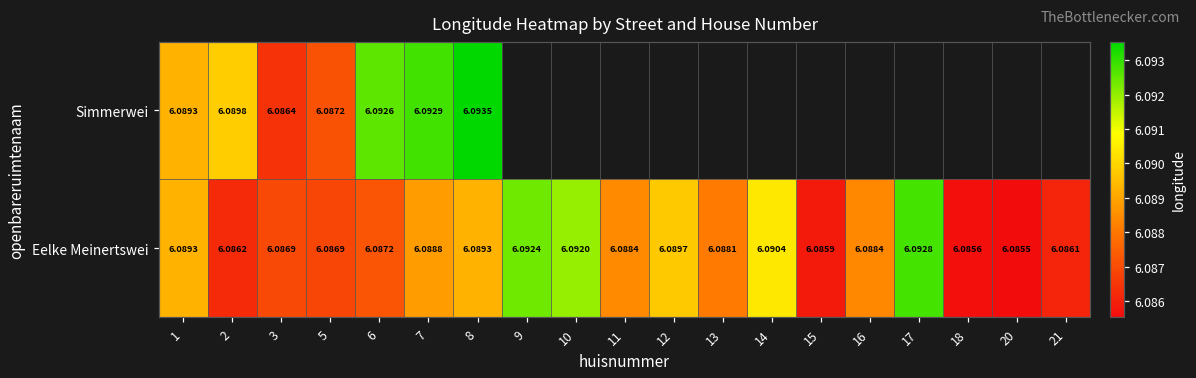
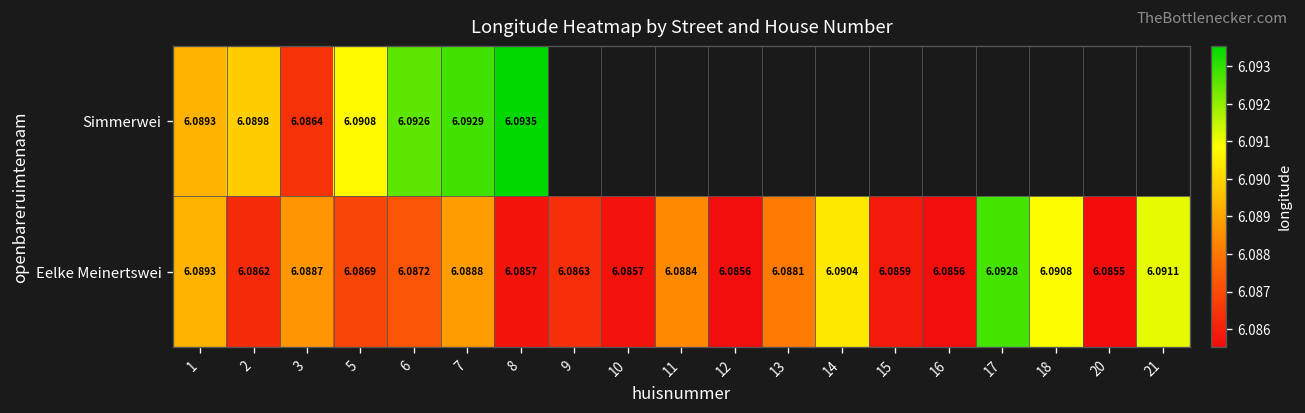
  {
    "Simmerwei": {
      "1": 6.0893,
      "2": 6.0898,
      "3": 6.0864,
-     "5": 6.0872,
+     "5": 6.0908,
      "6": 6.0926,
      "7": 6.0929,
      "8": 6.0935
    },
    "Eelke Meinertswei": {
      "1": 6.0893,
      "2": 6.0862,
-     "3": 6.0869,
+     "3": 6.0887,
      "5": 6.0869,
      "6": 6.0872,
      "7": 6.0888,
-     "8": 6.0893,
-     "9": 6.0924,
-     "10": 6.0920,
+     "8": 6.0857,
+     "9": 6.0863,
+     "10": 6.0857,
      "11": 6.0884,
-     "12": 6.0897,
+     "12": 6.0856,
      "13": 6.0881,
      "14": 6.0904,
      "15": 6.0859,
-     "16": 6.0884,
+     "16": 6.0856,
      "17": 6.0928,
-     "18": 6.0856,
+     "18": 6.0908,
      "20": 6.0855,
-     "21": 6.0861
+     "21": 6.0911
    }
  }
